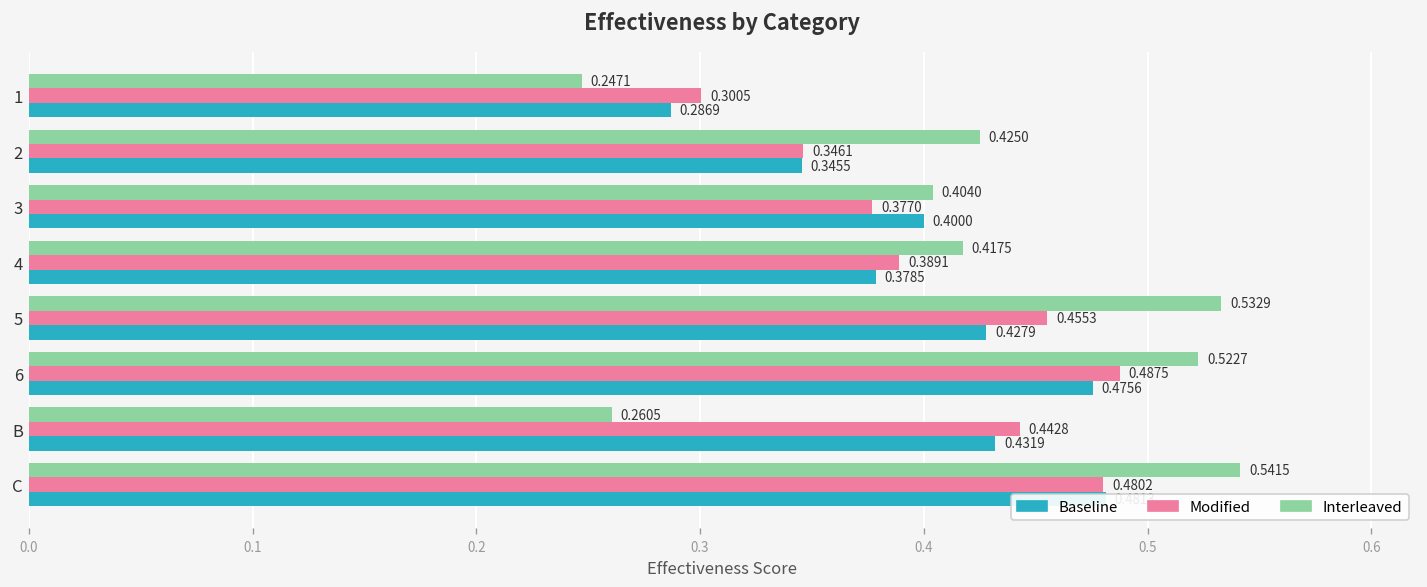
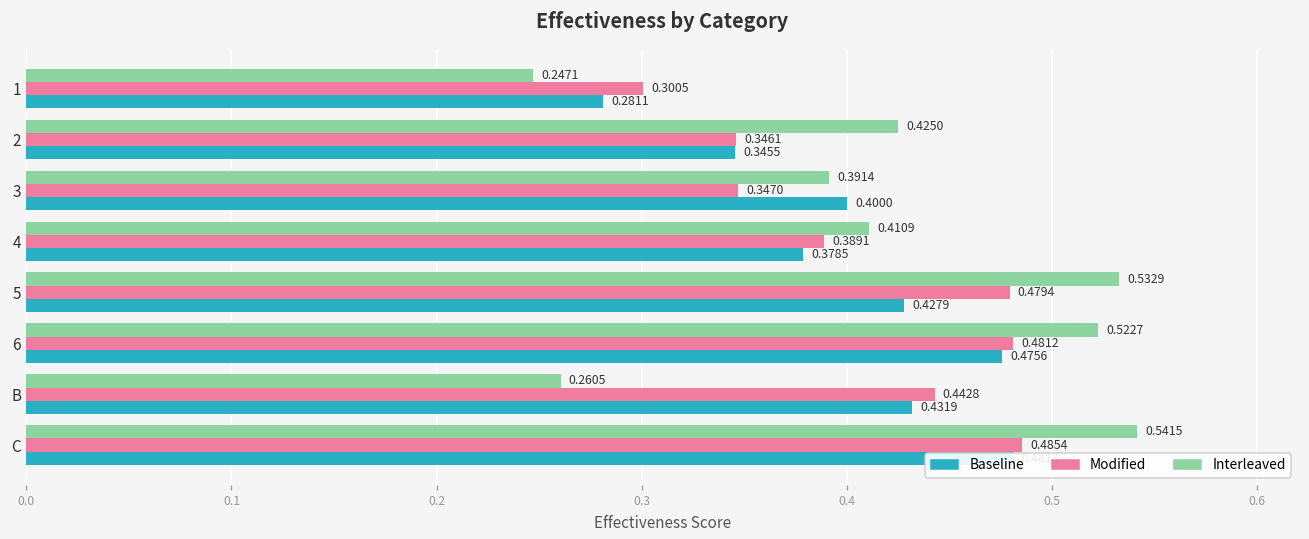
  {
    "Baseline": {
-     "1": 0.2869,
+     "1": 0.2811,
      "2": 0.3455,
      "3": 0.4000,
      "4": 0.3785,
      "5": 0.4279,
      "6": 0.4756,
      "B": 0.4319
    },
    "Modified": {
      "1": 0.3005,
      "2": 0.3461,
-     "3": 0.3770,
+     "3": 0.3470,
      "4": 0.3891,
-     "5": 0.4553,
-     "6": 0.4875,
+     "5": 0.4794,
+     "6": 0.4812,
      "B": 0.4428,
-     "C": 0.4802
+     "C": 0.4854
    },
    "Interleaved": {
      "1": 0.2471,
      "2": 0.4250,
-     "3": 0.4040,
-     "4": 0.4175,
+     "3": 0.3914,
+     "4": 0.4109,
      "5": 0.5329,
      "6": 0.5227,
      "B": 0.2605,
      "C": 0.5415
    }
  }
